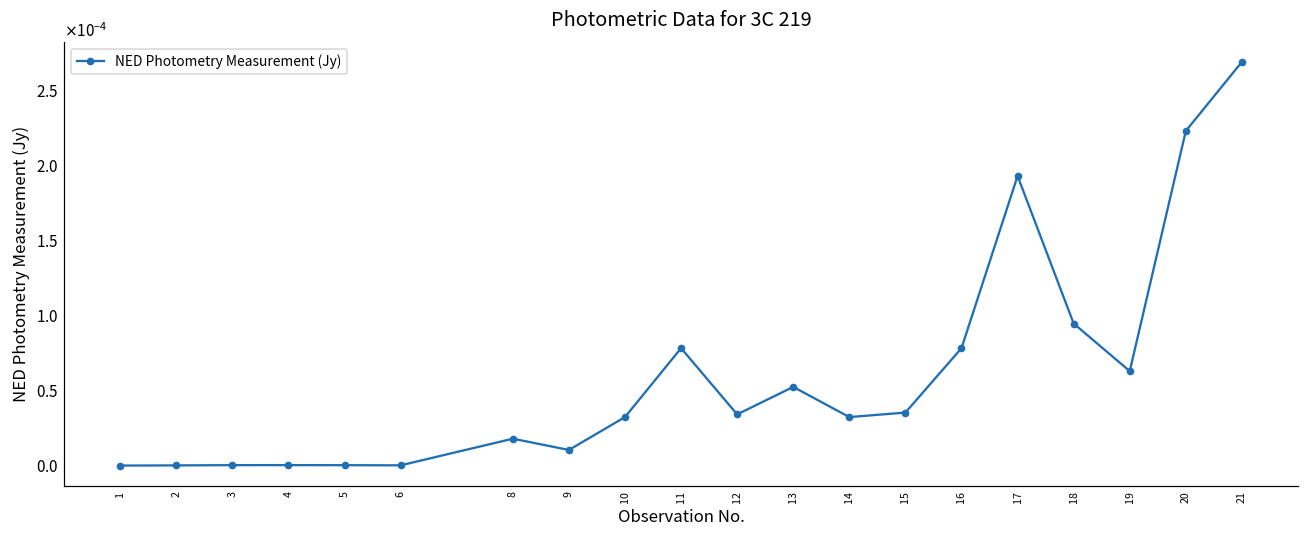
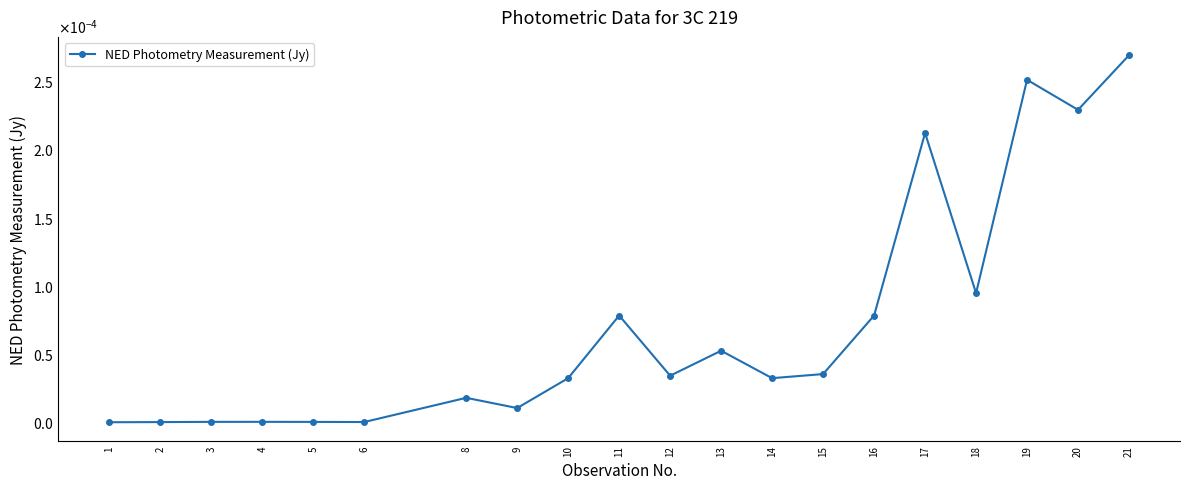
  {
    "1": 0.000000,
    "2": 0.000000,
    "3": 0.000000,
    "4": 0.000000,
    "5": 0.000000,
    "6": 0.000000,
    "8": 0.000018,
    "9": 0.000011,
    "10": 0.000032,
    "11": 0.000078,
    "12": 0.000034,
    "13": 0.000053,
    "14": 0.000032,
    "15": 0.000035,
    "16": 0.000078,
-   "17": 0.000193,
+   "17": 0.000212,
    "18": 0.000095,
-   "19": 0.000063,
-   "20": 0.000223,
+   "19": 0.000251,
+   "20": 0.000229,
    "21": 0.000269
  }
